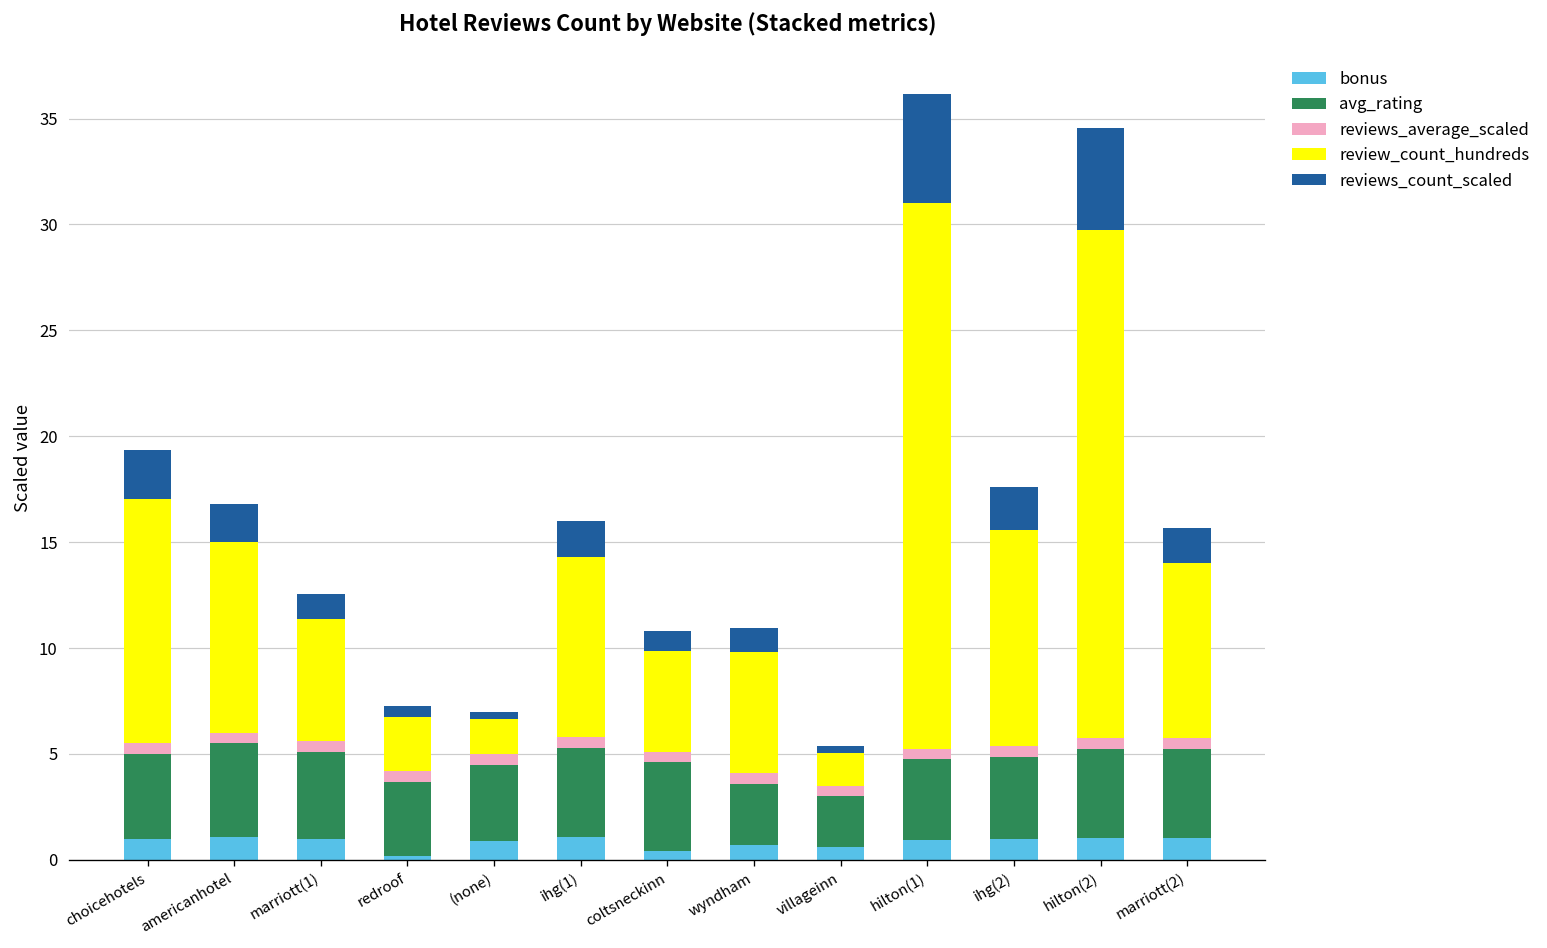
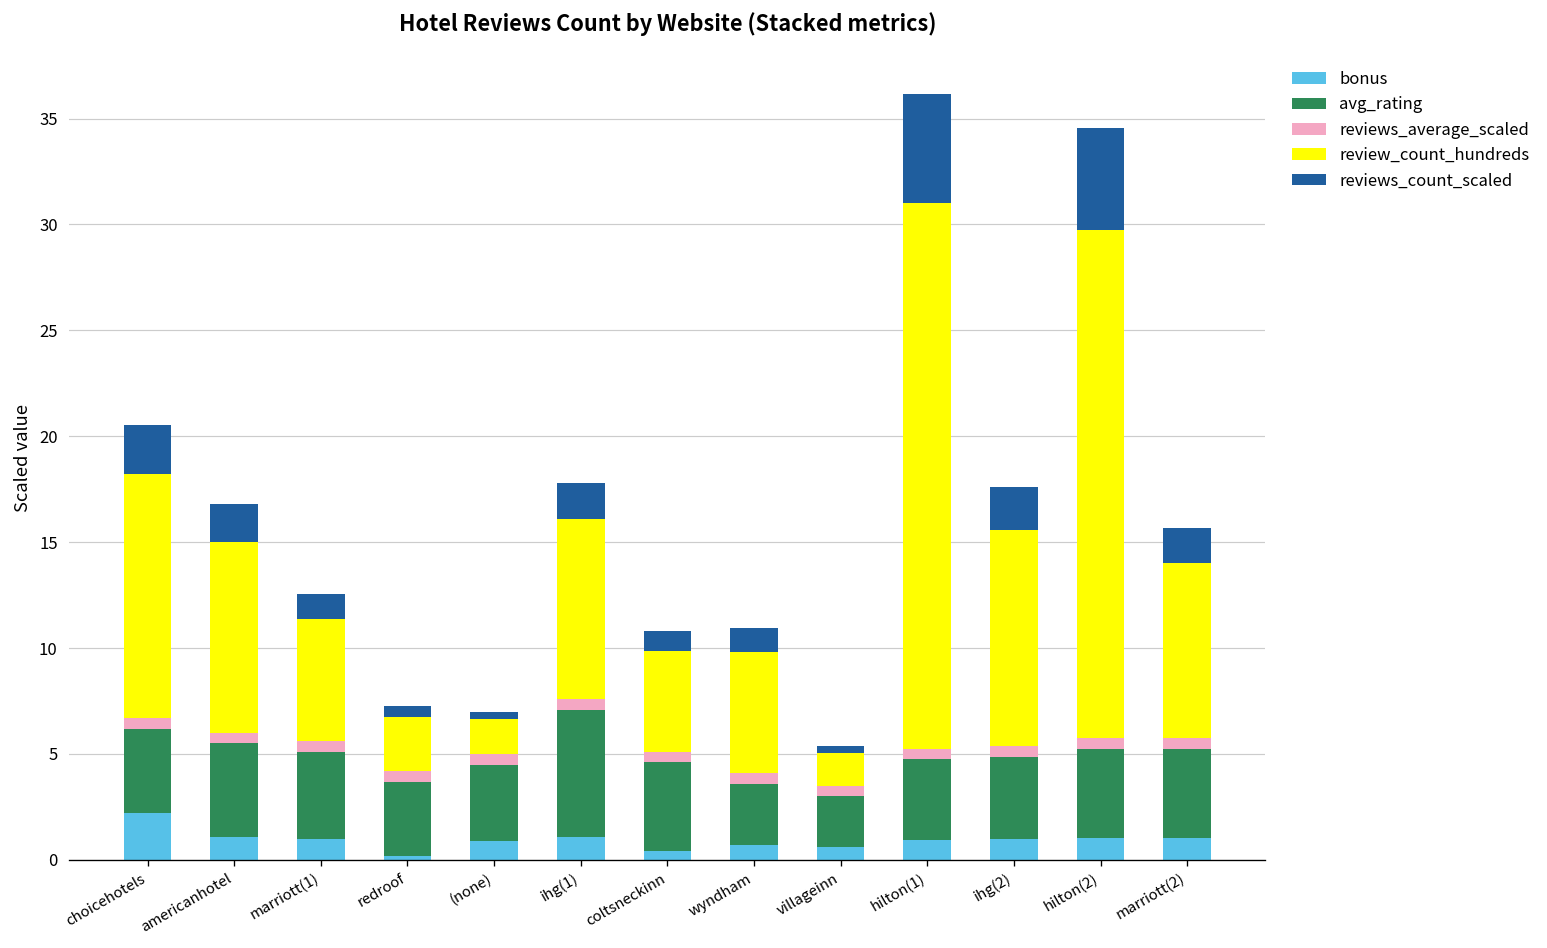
  {
    "bonus": {
-     "choicehotels": 1.0,
+     "choicehotels": 2.2,
      "americanhotel": 1.1,
      "marriott(1)": 1.0,
      "redroof": 0.2,
      "(none)": 0.9,
      "ihg(1)": 1.1,
      "coltsneckinn": 0.4,
      "wyndham": 0.7,
      "villageinn": 0.6,
      "hilton(1)": 1.0,
      "ihg(2)": 1.0,
      "hilton(2)": 1.1,
      "marriott(2)": 1.1
    },
    "avg_rating": {
      "choicehotels": 4.0,
      "americanhotel": 4.4,
      "marriott(1)": 4.1,
      "redroof": 3.5,
      "(none)": 3.6,
-     "ihg(1)": 4.2,
+     "ihg(1)": 6.0,
      "coltsneckinn": 4.2,
      "wyndham": 2.9,
      "villageinn": 2.4,
      "hilton(1)": 3.8,
      "ihg(2)": 3.9,
      "hilton(2)": 4.2,
      "marriott(2)": 4.2
    },
    "reviews_average_scaled": {
      "choicehotels": 0.5,
      "americanhotel": 0.5,
      "marriott(1)": 0.5,
      "redroof": 0.5,
      "(none)": 0.5,
      "ihg(1)": 0.5,
      "coltsneckinn": 0.5,
      "wyndham": 0.5,
      "villageinn": 0.5,
      "hilton(1)": 0.5,
      "ihg(2)": 0.5,
      "hilton(2)": 0.5,
      "marriott(2)": 0.5
    },
    "review_count_hundreds": {
      "choicehotels": 11.5,
      "americanhotel": 9.0,
      "marriott(1)": 5.8,
      "redroof": 2.6,
      "(none)": 1.6,
      "ihg(1)": 8.5,
      "coltsneckinn": 4.8,
      "wyndham": 5.7,
      "villageinn": 1.5,
      "hilton(1)": 25.7,
      "ihg(2)": 10.2,
      "hilton(2)": 24.0,
      "marriott(2)": 8.3
    },
    "reviews_count_scaled": {
      "choicehotels": 2.3,
      "americanhotel": 1.8,
      "marriott(1)": 1.2,
      "redroof": 0.5,
      "(none)": 0.3,
      "ihg(1)": 1.7,
      "coltsneckinn": 1.0,
      "wyndham": 1.1,
      "villageinn": 0.3,
      "hilton(1)": 5.1,
      "ihg(2)": 2.0,
      "hilton(2)": 4.8,
      "marriott(2)": 1.6
    }
  }
